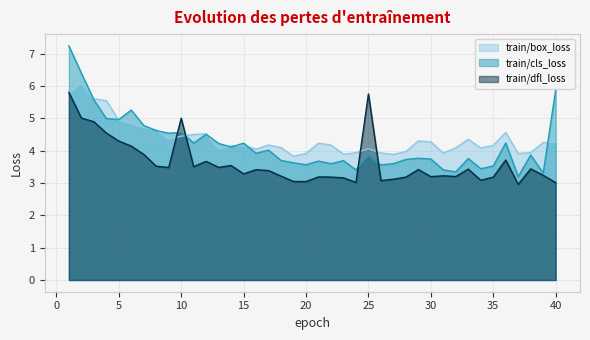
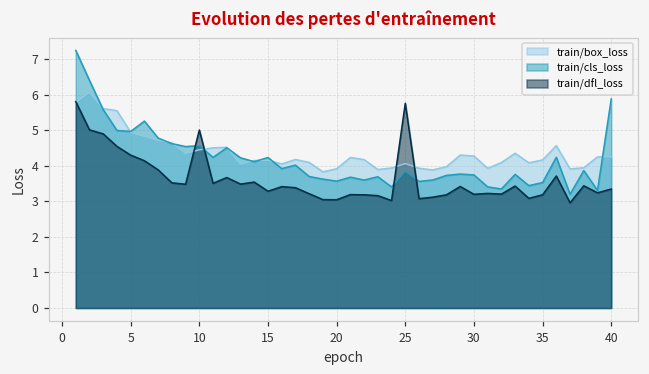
  {
    "train/box_loss": {
      "10": 4.4,
      "20": 3.9,
      "25": 4.1,
      "30": 4.3,
      "35": 4.2,
      "40": 4.2
    },
    "train/cls_loss": {
      "10": 4.6,
      "20": 3.6,
      "25": 3.9,
      "30": 3.7,
      "35": 3.5,
      "40": 5.9
    },
    "train/dfl_loss": {
      "5": 4.3,
      "10": 5.0,
      "15": 3.3,
      "20": 3.0,
      "25": 5.8,
      "30": 3.2,
      "35": 3.2,
-     "40": 3.0
+     "40": 3.3
    }
  }
